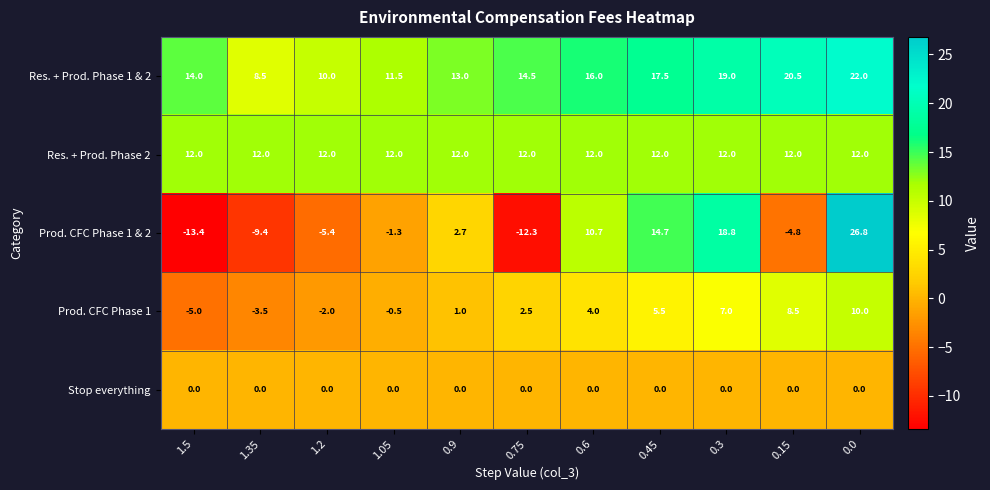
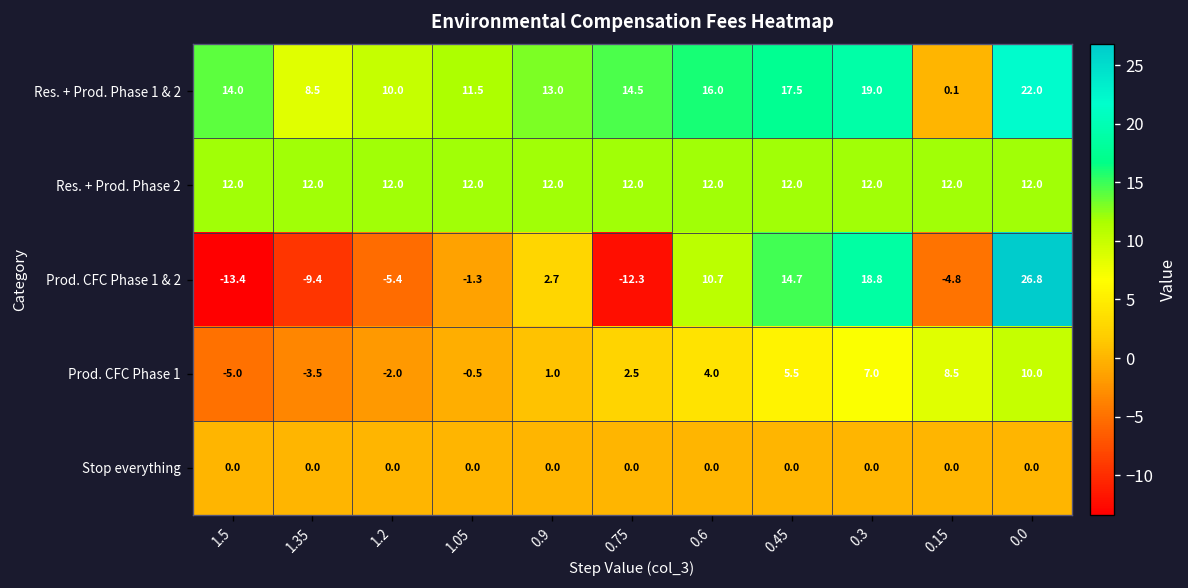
  {
    "Res. + Prod. Phase 1 & 2": {
      "1.5": 14.0,
      "1.35": 8.5,
      "1.2": 10.0,
      "1.05": 11.5,
      "0.9": 13.0,
      "0.75": 14.5,
      "0.6": 16.0,
      "0.45": 17.5,
      "0.3": 19.0,
-     "0.15": 20.5,
+     "0.15": 0.1,
      "0.0": 22.0
    },
    "Res. + Prod. Phase 2": {
      "1.5": 12.0,
      "1.35": 12.0,
      "1.2": 12.0,
      "1.05": 12.0,
      "0.9": 12.0,
      "0.75": 12.0,
      "0.6": 12.0,
      "0.45": 12.0,
      "0.3": 12.0,
      "0.15": 12.0,
      "0.0": 12.0
    },
    "Prod. CFC Phase 1 & 2": {
      "1.5": -13.4,
      "1.35": -9.4,
      "1.2": -5.4,
      "1.05": -1.3,
      "0.9": 2.7,
      "0.75": -12.3,
      "0.6": 10.7,
      "0.45": 14.7,
      "0.3": 18.8,
      "0.15": -4.8,
      "0.0": 26.8
    },
    "Prod. CFC Phase 1": {
      "1.5": -5.0,
      "1.35": -3.5,
      "1.2": -2.0,
      "1.05": -0.5,
      "0.9": 1.0,
      "0.75": 2.5,
      "0.6": 4.0,
      "0.45": 5.5,
      "0.3": 7.0,
      "0.15": 8.5,
      "0.0": 10.0
    },
    "Stop everything": {
      "1.5": 0.0,
      "1.35": 0.0,
      "1.2": 0.0,
      "1.05": 0.0,
      "0.9": 0.0,
      "0.75": 0.0,
      "0.6": 0.0,
      "0.45": 0.0,
      "0.3": 0.0,
      "0.15": 0.0,
      "0.0": 0.0
    }
  }
